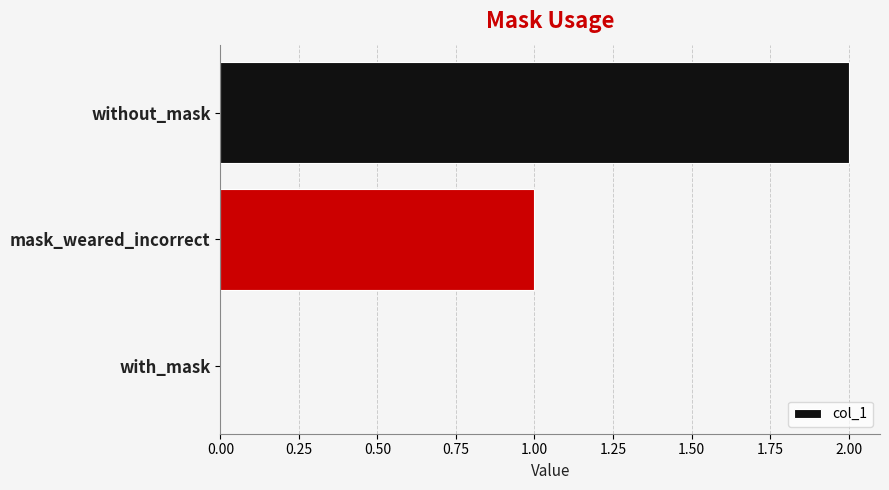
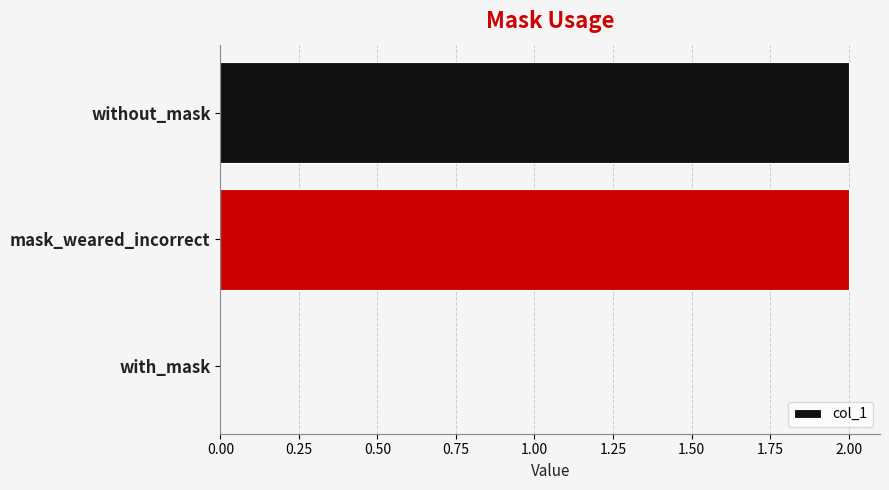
  {
    "without_mask": 2,
-   "mask_weared_incorrect": 1,
+   "mask_weared_incorrect": 2,
    "with_mask": 0
  }
